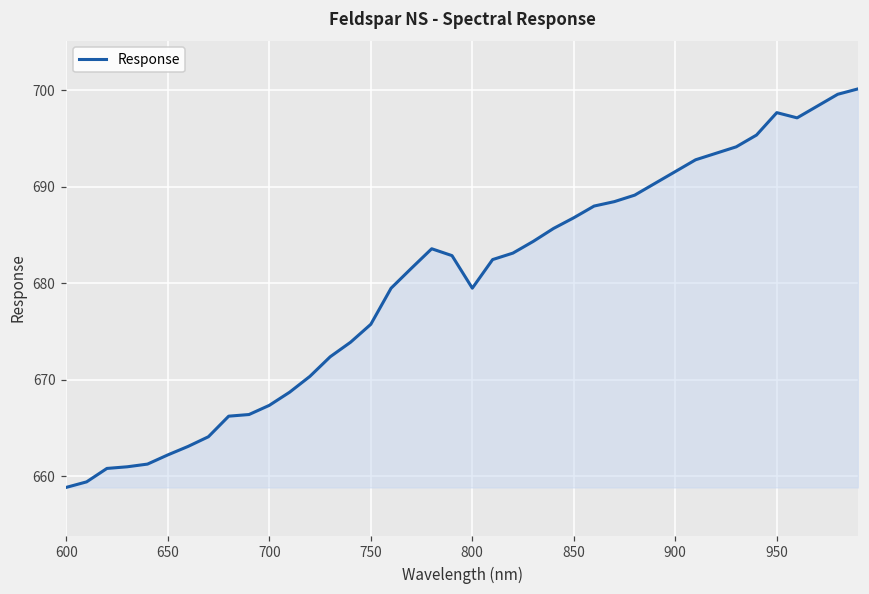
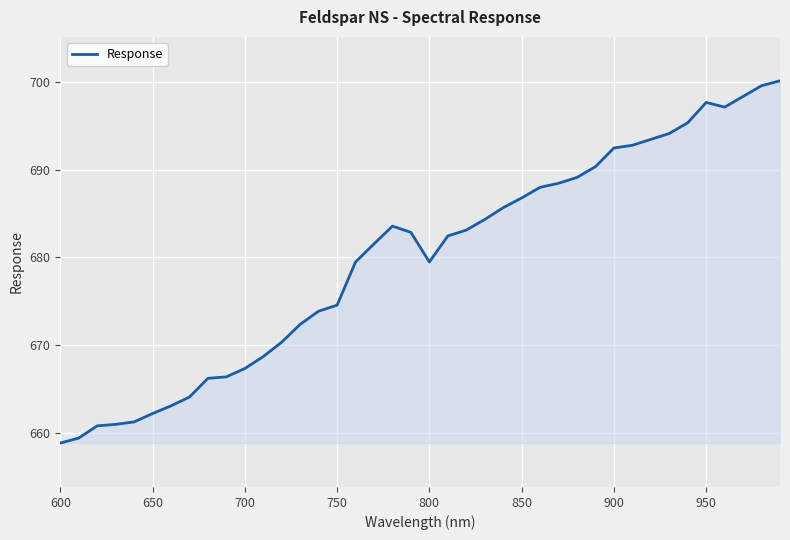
  {
    "600": 659,
    "650": 662,
    "700": 667,
-   "750": 676,
+   "750": 675,
    "800": 679,
    "850": 687,
-   "900": 691.6,
+   "900": 692.5,
    "950": 698
  }
